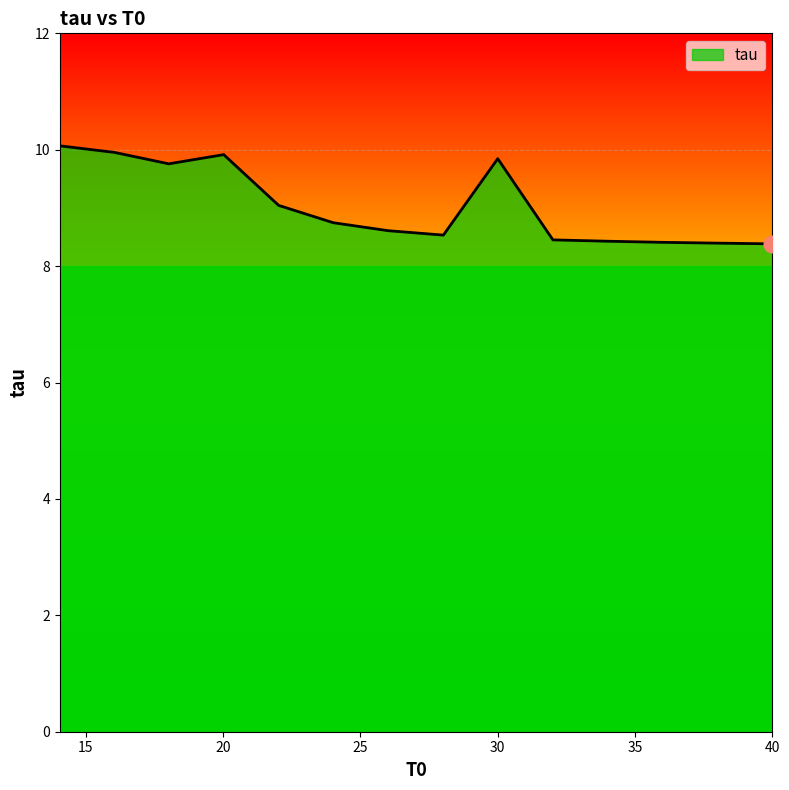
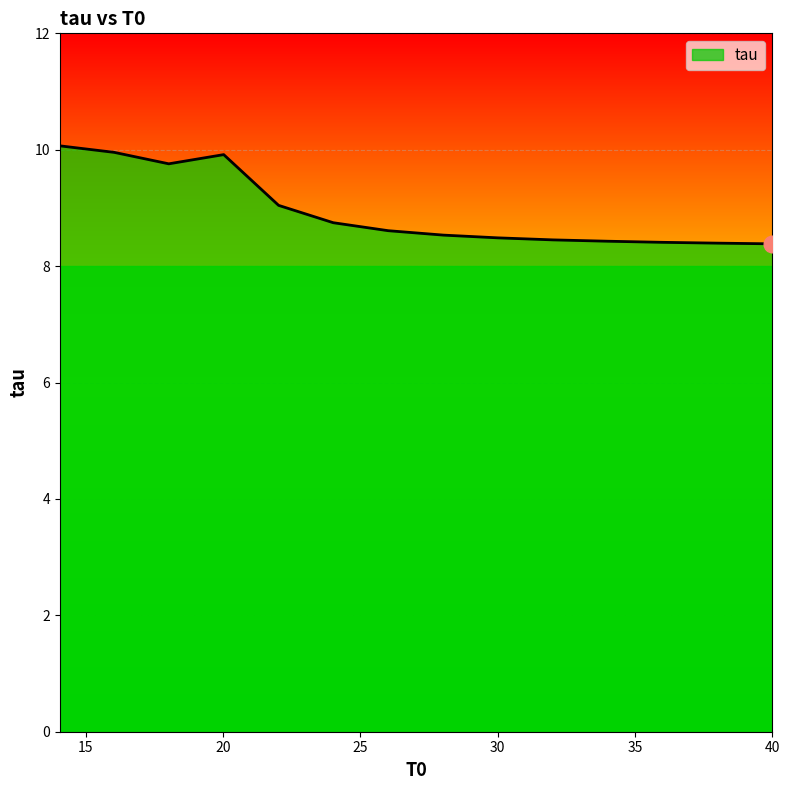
  {
    "tau": {
      "20": 9.9,
-     "30": 9.8
+     "30": 8.5
    }
  }
